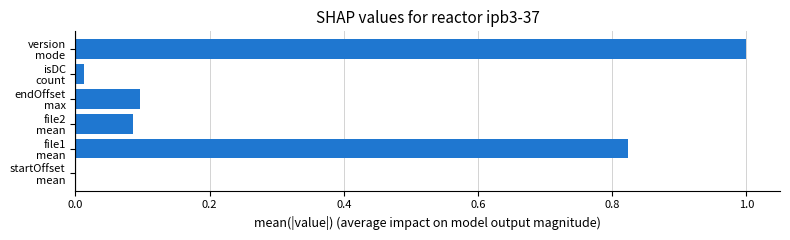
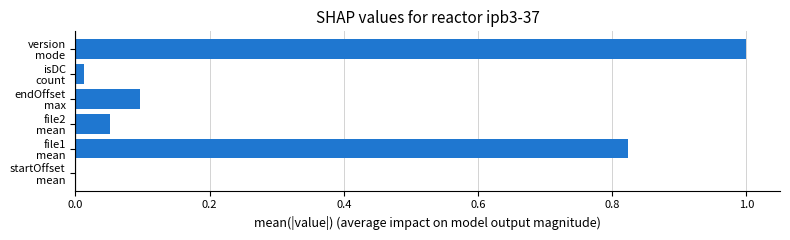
  {
    "version mode": 1.00,
    "isDC count": 0.01,
    "endOffset max": 0.10,
-   "file2 mean": 0.09,
+   "file2 mean": 0.05,
    "file1 mean": 0.82,
    "startOffset mean": 0.00
  }
